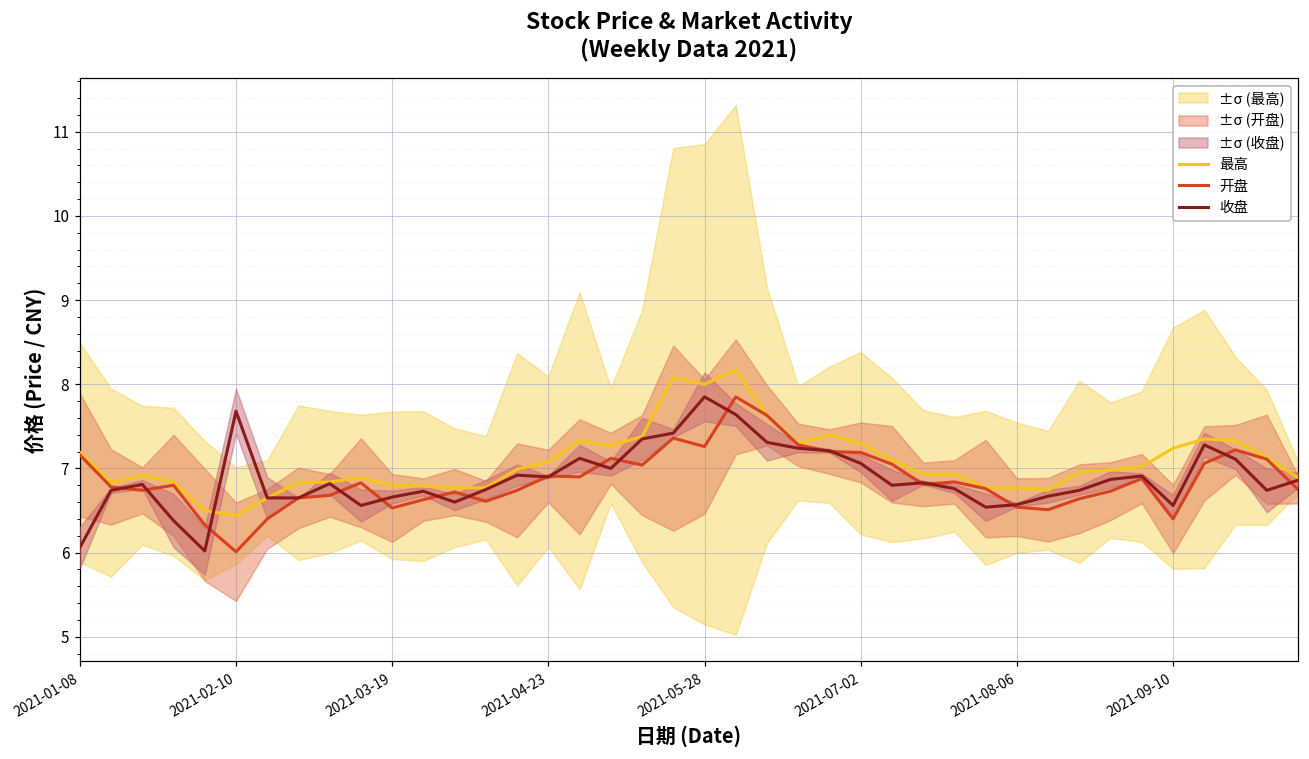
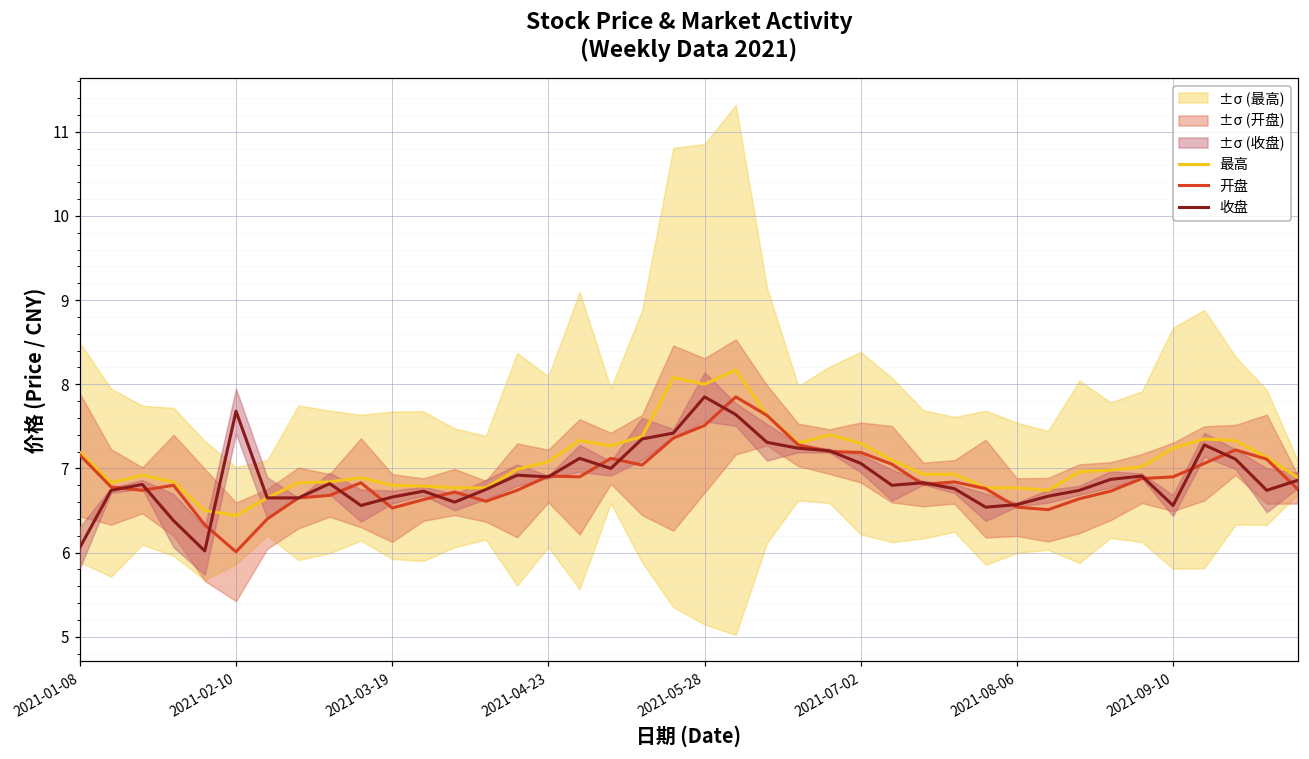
  {
    "开盘": {
      "2021-02-10": 6.0,
      "2021-03-19": 6.5,
-     "2021-05-28": 7.3,
-     "2021-09-10": 6.4
+     "2021-05-28": 7.5,
+     "2021-09-10": 6.9
    },
    "收盘": {
      "2021-01-08": 6.1,
      "2021-02-10": 7.7,
      "2021-03-19": 6.7,
      "2021-05-28": 7.9,
      "2021-07-02": 7.1,
      "2021-09-10": 6.6
    }
  }
